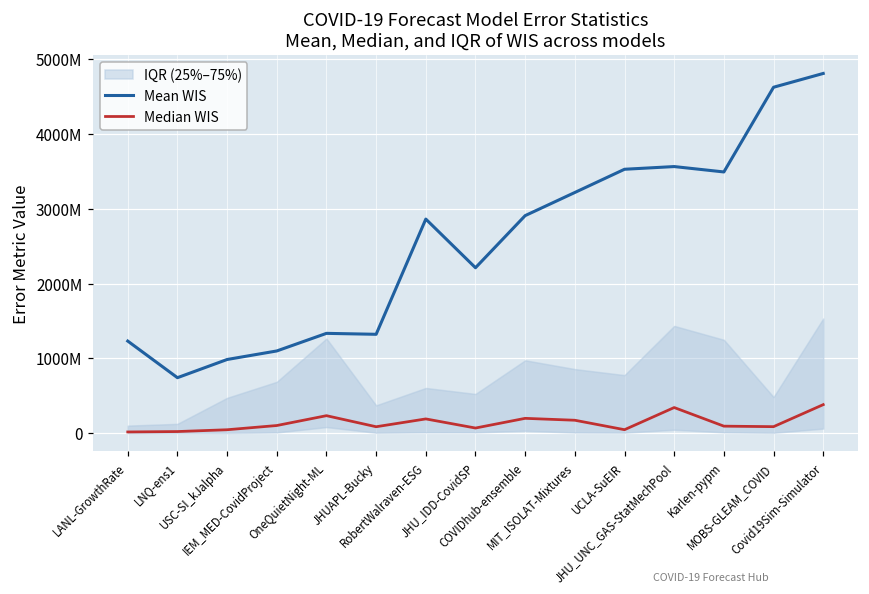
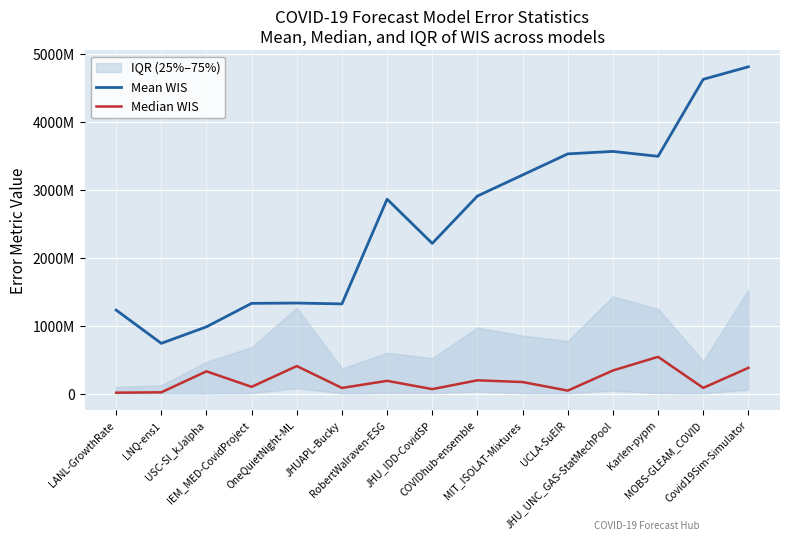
  {
    "Mean WIS": {
      "LANL-GrowthRate": 1200000000,
      "LNQ-ens1": 700000000,
      "USC-SI_kJalpha": 1000000000,
-     "IEM_MED-CovidProject": 1100000000,
+     "IEM_MED-CovidProject": 1300000000,
      "OneQuietNight-ML": 1300000000,
      "JHUAPL-Bucky": 1300000000,
      "RobertWalraven-ESG": 2900000000,
      "JHU_IDD-CovidSP": 2200000000,
      "COVIDhub-ensemble": 2900000000,
      "MIT_ISOLAT-Mixtures": 3200000000,
      "UCLA-SuEIR": 3500000000,
      "JHU_UNC_GAS-StatMechPool": 3600000000,
      "Karlen-pypm": 3500000000,
      "MOBS-GLEAM_COVID": 4600000000,
      "Covid19Sim-Simulator": 4800000000
    },
    "Median WIS": {
      "LANL-GrowthRate": 0,
      "LNQ-ens1": 0,
-     "USC-SI_kJalpha": 0,
+     "USC-SI_kJalpha": 300000000,
      "IEM_MED-CovidProject": 100000000,
-     "OneQuietNight-ML": 200000000,
+     "OneQuietNight-ML": 400000000,
      "JHUAPL-Bucky": 100000000,
      "RobertWalraven-ESG": 200000000,
      "JHU_IDD-CovidSP": 100000000,
      "COVIDhub-ensemble": 200000000,
      "MIT_ISOLAT-Mixtures": 200000000,
      "UCLA-SuEIR": 0,
      "JHU_UNC_GAS-StatMechPool": 300000000,
-     "Karlen-pypm": 100000000,
+     "Karlen-pypm": 500000000,
      "MOBS-GLEAM_COVID": 100000000,
      "Covid19Sim-Simulator": 400000000
    }
  }
